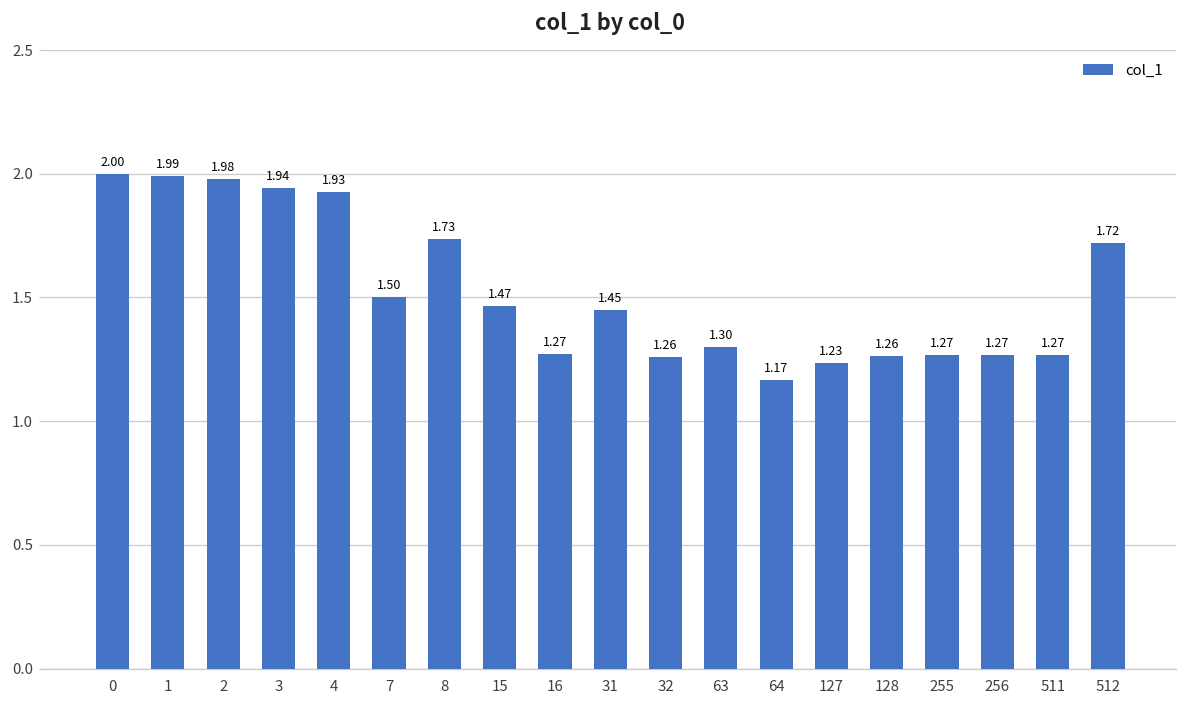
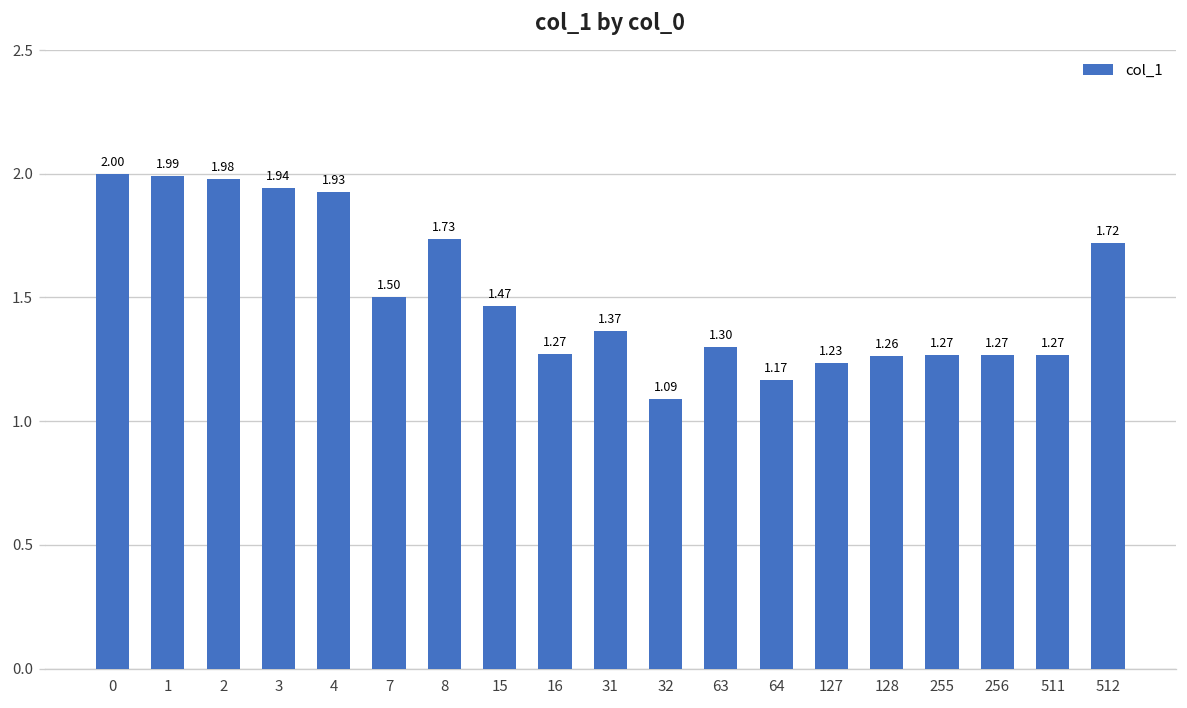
  {
    "0": 2.00,
    "1": 1.99,
    "2": 1.98,
    "3": 1.94,
    "4": 1.93,
    "7": 1.50,
    "8": 1.73,
    "15": 1.47,
    "16": 1.27,
-   "31": 1.45,
-   "32": 1.26,
+   "31": 1.37,
+   "32": 1.09,
    "63": 1.30,
    "64": 1.17,
    "127": 1.23,
    "128": 1.26,
    "255": 1.27,
    "256": 1.27,
    "511": 1.27,
    "512": 1.72
  }
